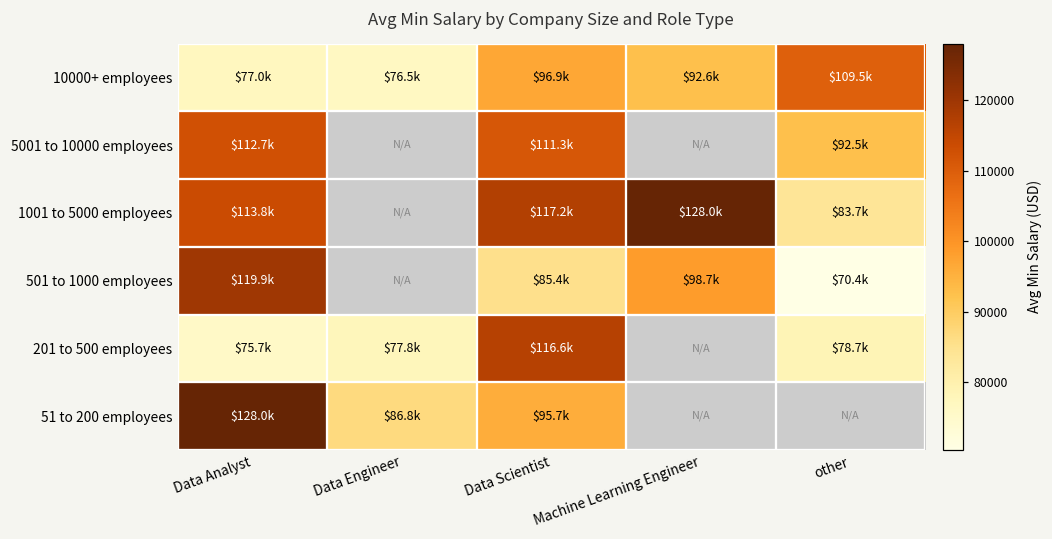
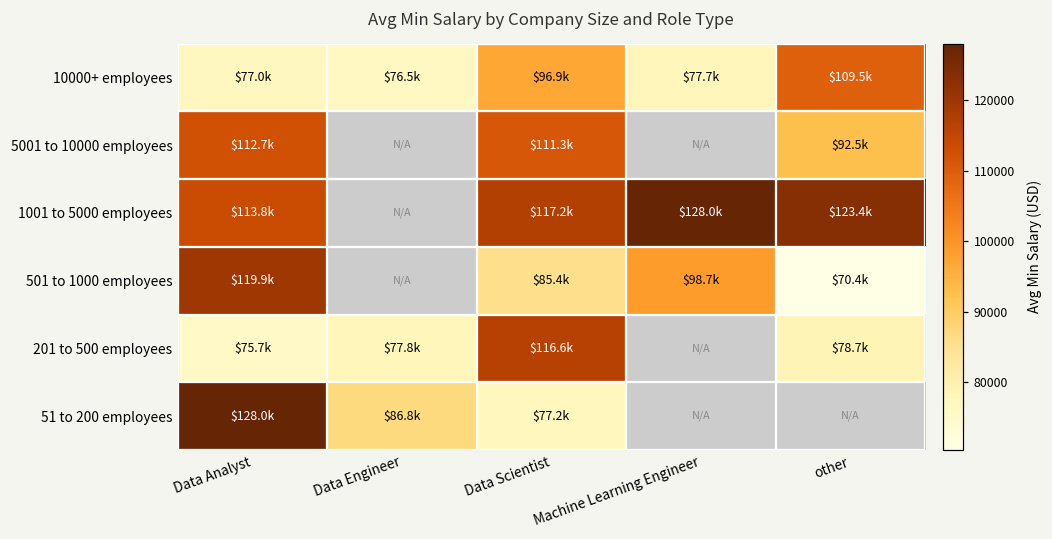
  {
    "10000+ employees": {
      "Data Analyst": "$77.0k",
      "Data Engineer": "$76.5k",
      "Data Scientist": "$96.9k",
-     "Machine Learning Engineer": "$92.6k",
+     "Machine Learning Engineer": "$77.7k",
      "other": "$109.5k"
    },
    "5001 to 10000 employees": {
      "Data Analyst": "$112.7k",
      "Data Scientist": "$111.3k",
      "other": "$92.5k"
    },
    "1001 to 5000 employees": {
      "Data Analyst": "$113.8k",
      "Data Scientist": "$117.2k",
      "Machine Learning Engineer": "$128.0k",
-     "other": "$83.7k"
+     "other": "$123.4k"
    },
    "501 to 1000 employees": {
      "Data Analyst": "$119.9k",
      "Data Scientist": "$85.4k",
      "Machine Learning Engineer": "$98.7k",
      "other": "$70.4k"
    },
    "201 to 500 employees": {
      "Data Analyst": "$75.7k",
      "Data Engineer": "$77.8k",
      "Data Scientist": "$116.6k",
      "other": "$78.7k"
    },
    "51 to 200 employees": {
      "Data Analyst": "$128.0k",
      "Data Engineer": "$86.8k",
-     "Data Scientist": "$95.7k"
+     "Data Scientist": "$77.2k"
    }
  }
